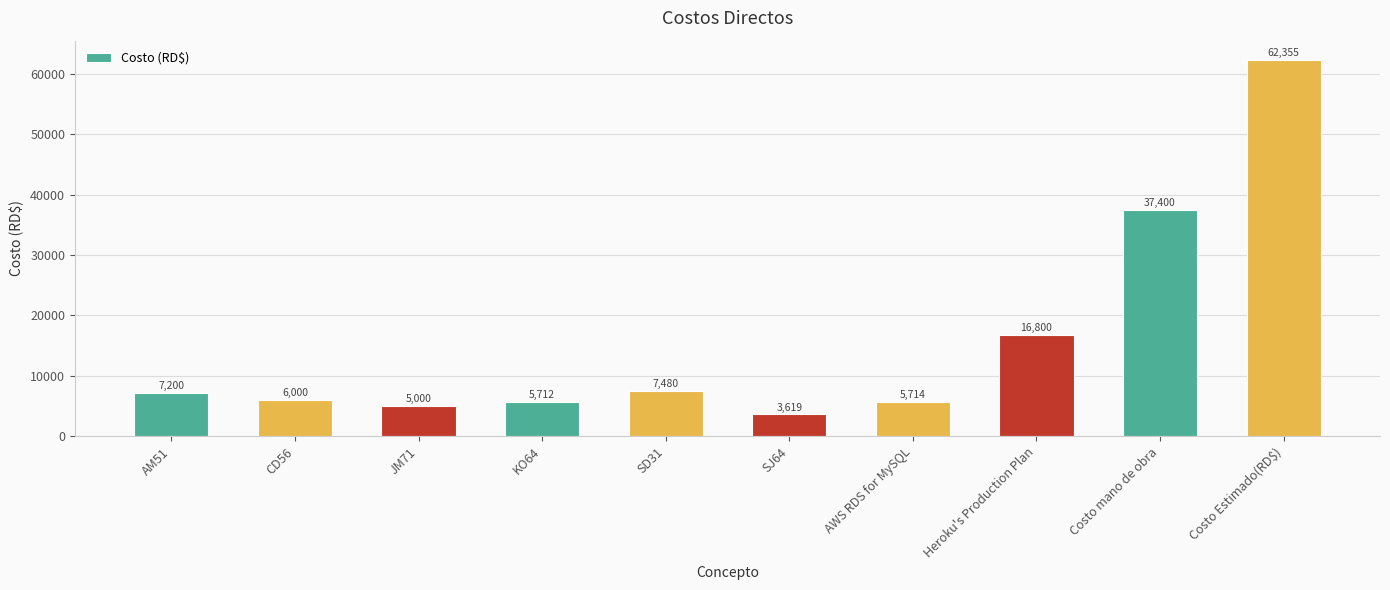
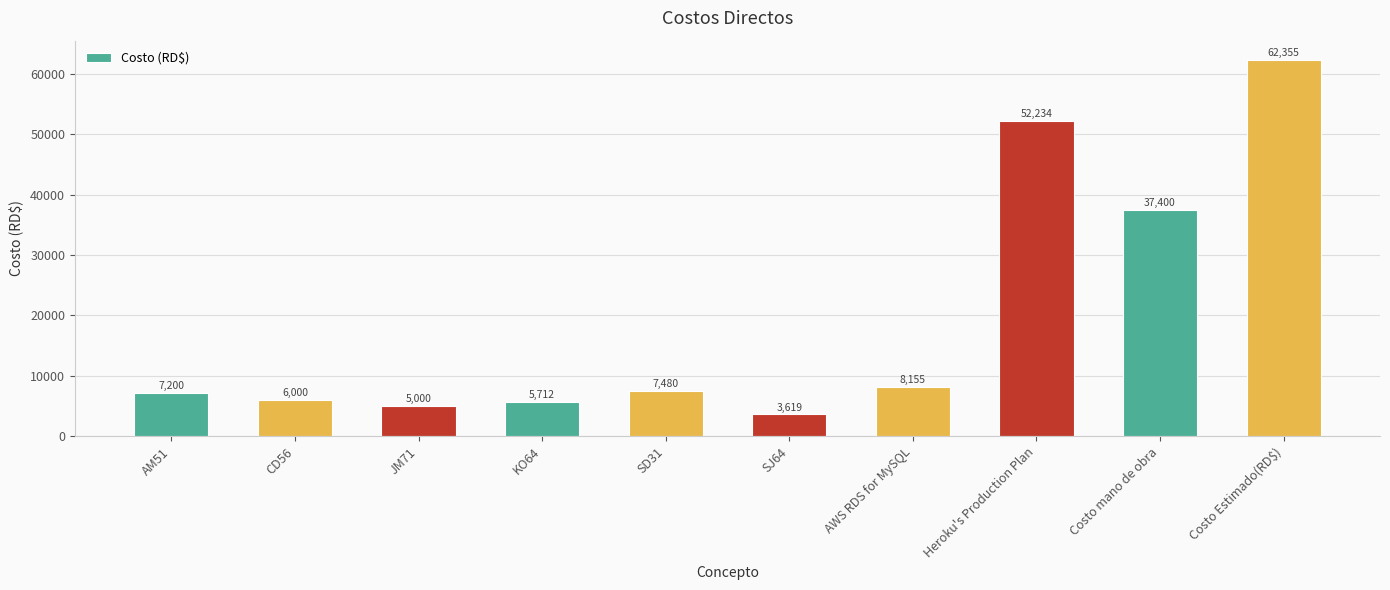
  {
    "AM51": "7,200",
    "CD56": "6,000",
    "JM71": "5,000",
    "KO64": "5,712",
    "SD31": "7,480",
    "SJ64": "3,619",
-   "AWS RDS for MySQL": "5,714",
-   "Heroku's Production Plan": "16,800",
+   "AWS RDS for MySQL": "8,155",
+   "Heroku's Production Plan": "52,234",
    "Costo mano de obra": "37,400",
    "Costo Estimado(RD$)": "62,355"
  }
